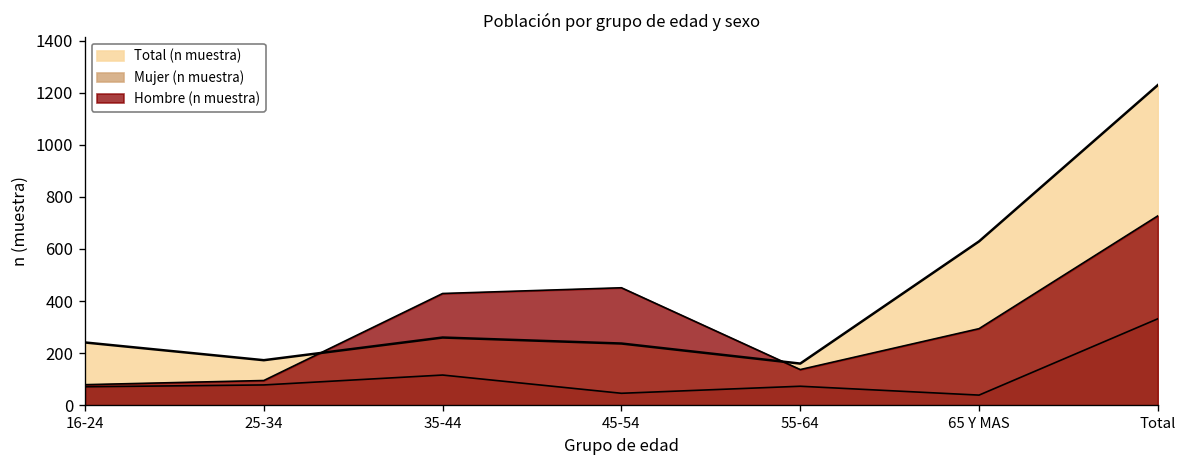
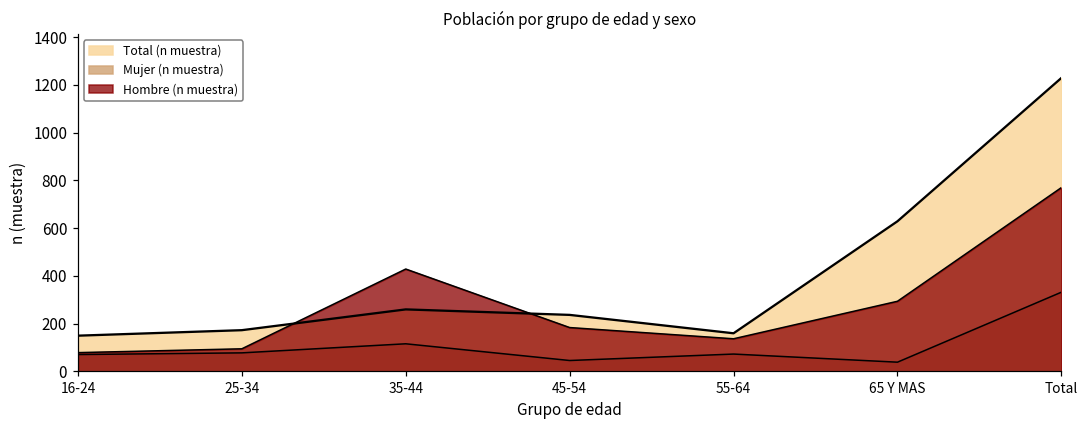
  {
    "Total (n muestra)": {
-     "16-24": 240,
+     "16-24": 150,
      "25-34": 170,
      "35-44": 260,
      "45-54": 240,
      "55-64": 160,
      "65 Y MAS": 630,
      "Total": 1230
    },
    "Mujer (n muestra)": {
      "25-34": 80,
      "35-44": 120,
      "45-54": 50,
      "55-64": 70,
      "65 Y MAS": 40,
      "Total": 330
    },
    "Hombre (n muestra)": {
      "25-34": 100,
      "35-44": 430,
-     "45-54": 450,
+     "45-54": 180,
      "55-64": 140,
      "65 Y MAS": 290,
-     "Total": 730
+     "Total": 770
    }
  }
